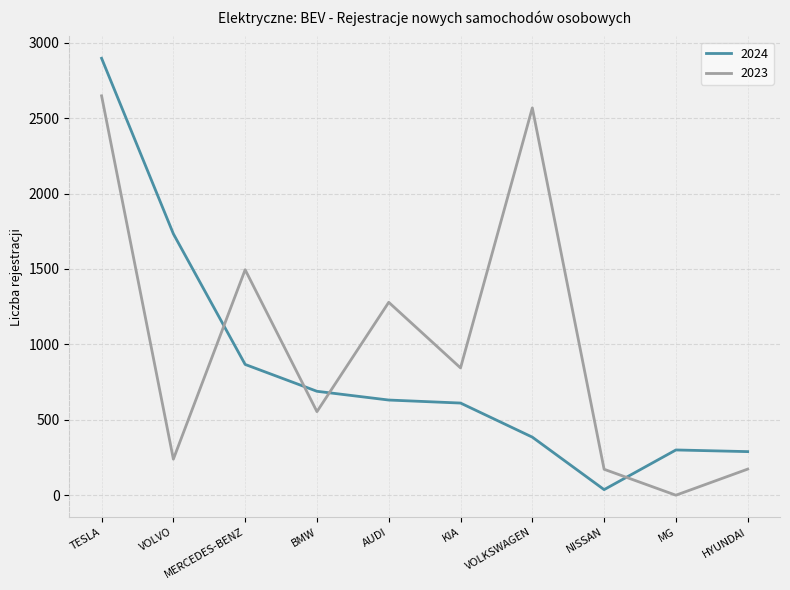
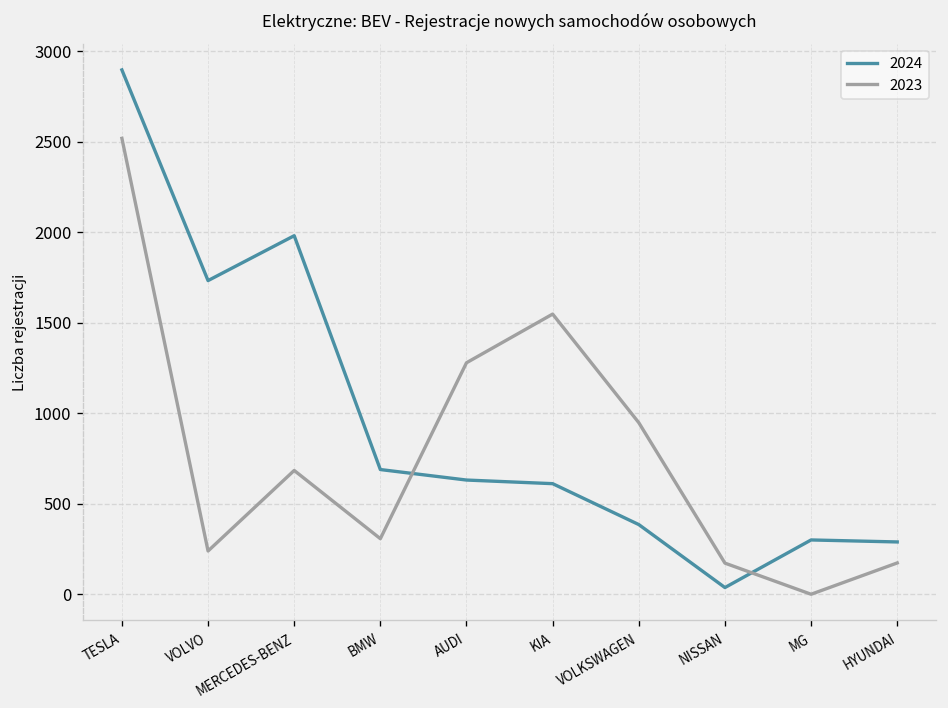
  {
    "2024": {
      "TESLA": 2900,
      "VOLVO": 1730,
-     "MERCEDES-BENZ": 870,
+     "MERCEDES-BENZ": 1980,
      "BMW": 690,
      "AUDI": 630,
      "KIA": 610,
      "VOLKSWAGEN": 390,
      "NISSAN": 40,
      "MG": 300,
      "HYUNDAI": 290
    },
    "2023": {
-     "TESLA": 2650,
+     "TESLA": 2520,
      "VOLVO": 240,
-     "MERCEDES-BENZ": 1500,
-     "BMW": 550,
+     "MERCEDES-BENZ": 680,
+     "BMW": 310,
      "AUDI": 1280,
-     "KIA": 840,
-     "VOLKSWAGEN": 2570,
+     "KIA": 1550,
+     "VOLKSWAGEN": 950,
      "NISSAN": 170,
      "MG": 0,
      "HYUNDAI": 170
    }
  }
